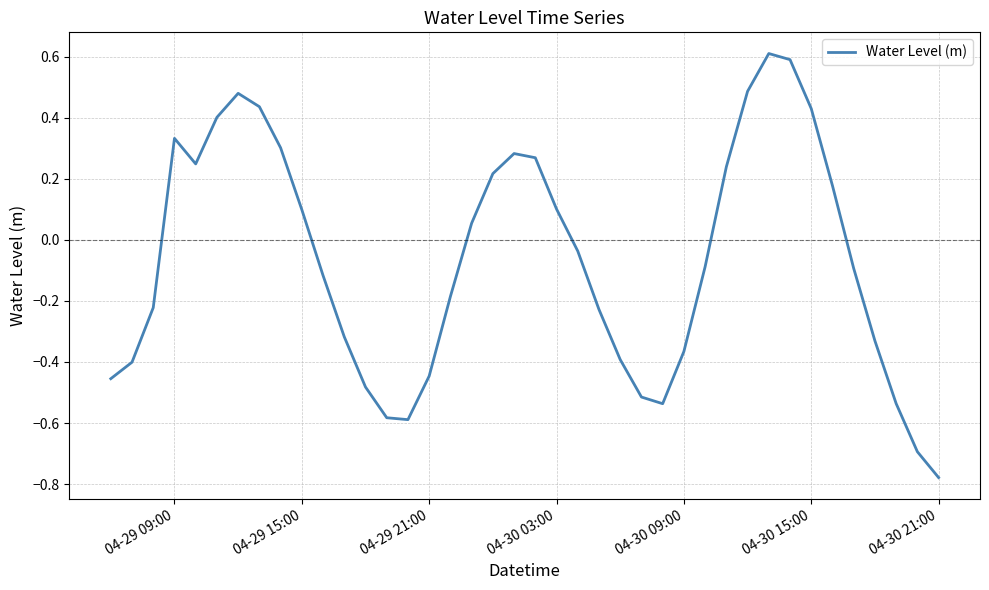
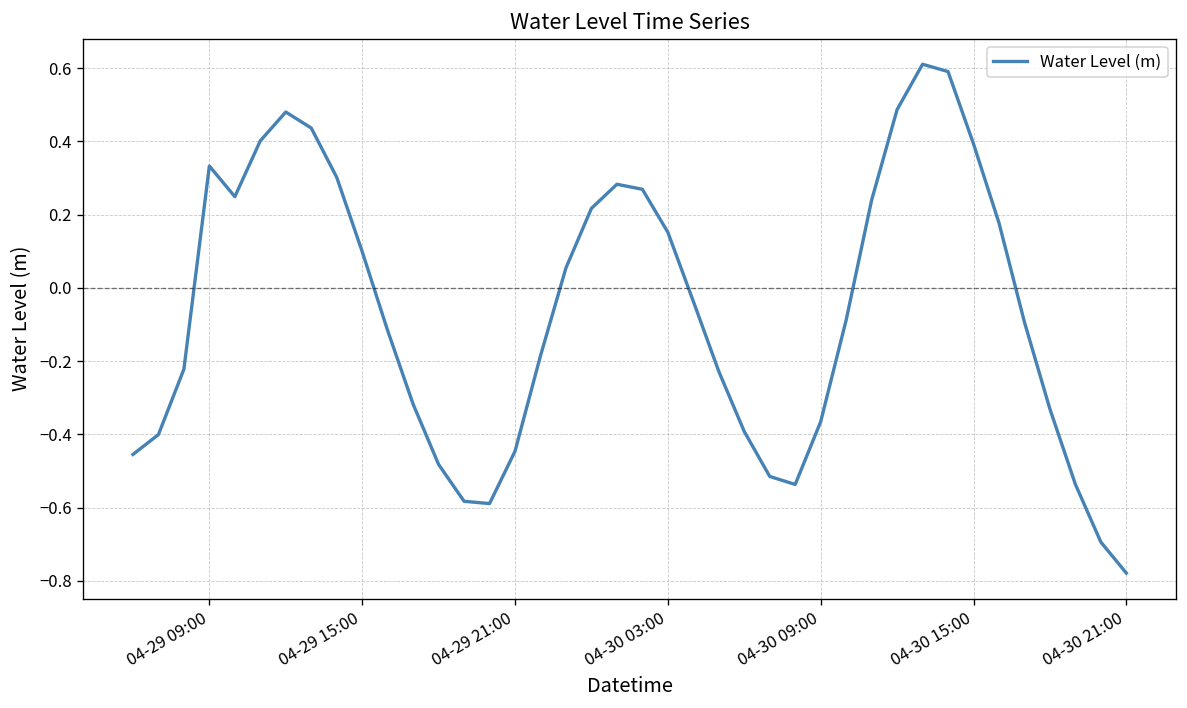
  {
    "04-29 09:00": 0.33,
    "04-29 15:00": 0.10,
    "04-29 21:00": -0.45,
-   "04-30 03:00": 0.10,
+   "04-30 03:00": 0.15,
    "04-30 09:00": -0.37,
-   "04-30 15:00": 0.43,
+   "04-30 15:00": 0.39,
    "04-30 21:00": -0.78
  }
